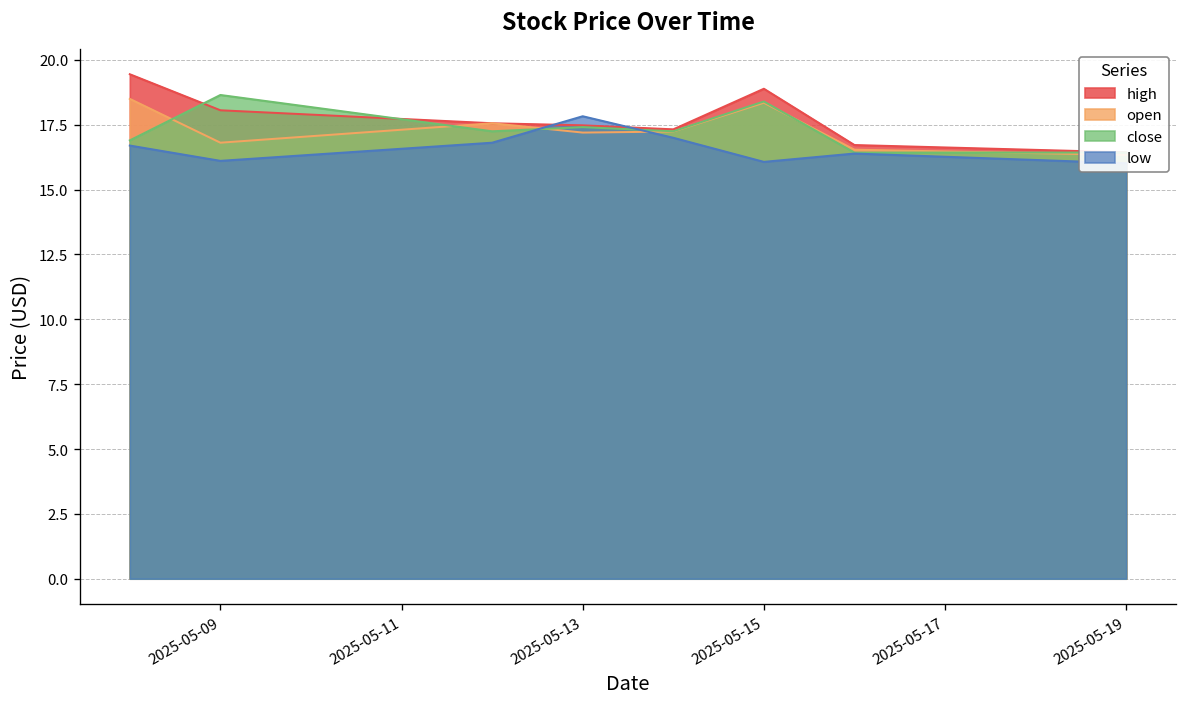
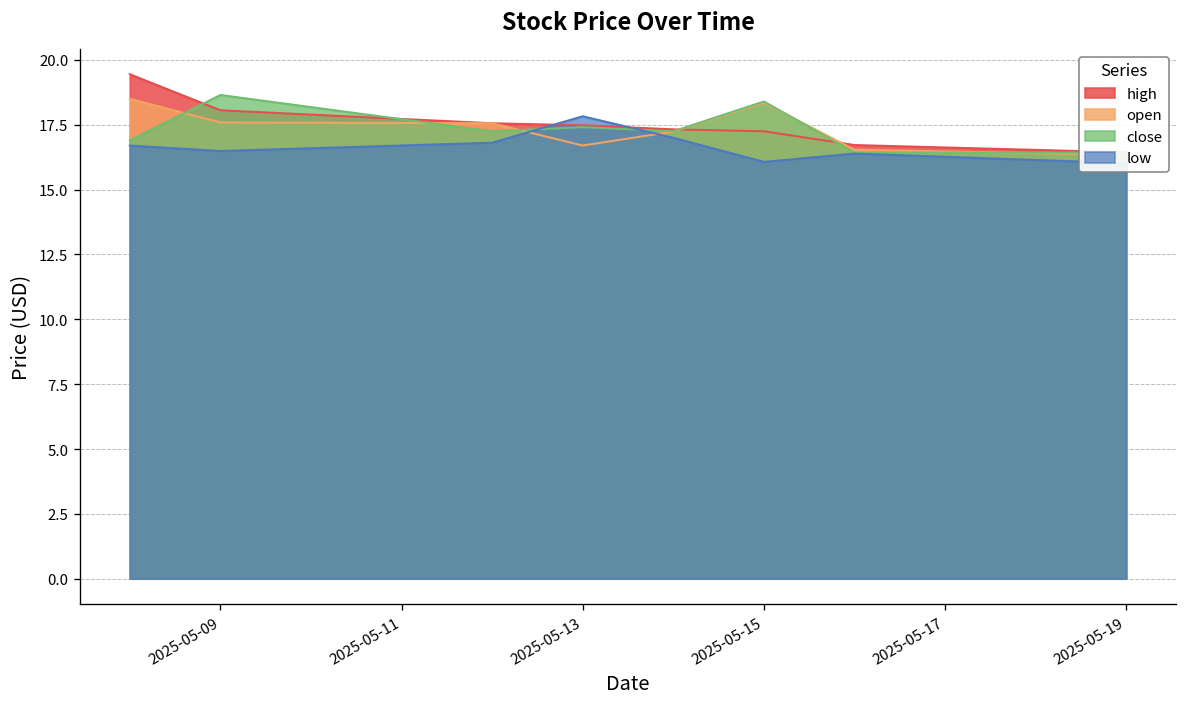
  {
    "high": {
      "2025-05-09": 18.1,
-     "2025-05-15": 18.9
+     "2025-05-15": 17.3
    },
    "open": {
-     "2025-05-09": 16.8,
-     "2025-05-13": 17.2
+     "2025-05-09": 17.6,
+     "2025-05-13": 16.7
    },
    "close": {
      "2025-05-09": 18.7
    },
    "low": {
-     "2025-05-09": 16.1,
+     "2025-05-09": 16.5,
      "2025-05-13": 17.8,
      "2025-05-15": 16.1
    }
  }
